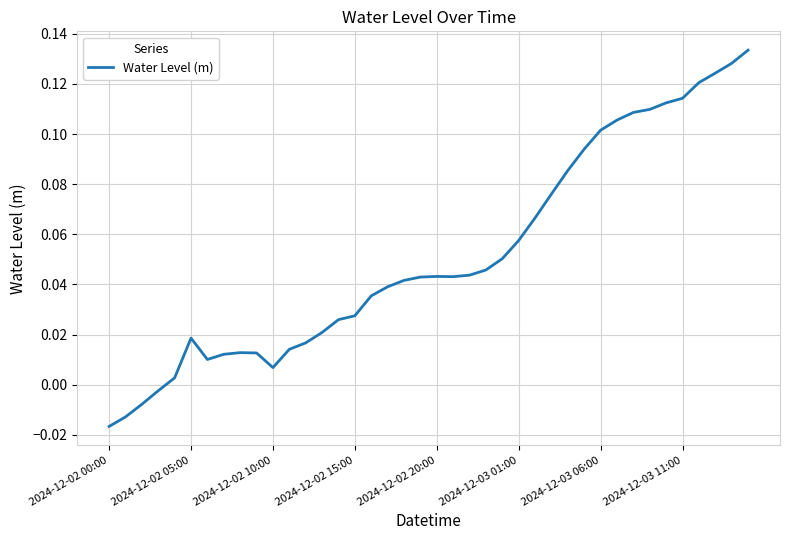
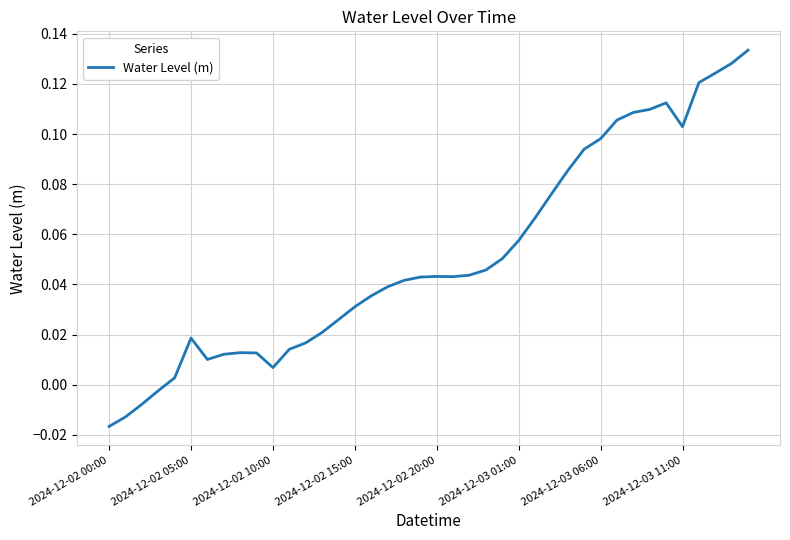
  {
    "2024-12-02 00:00": -0.017,
    "2024-12-02 05:00": 0.019,
    "2024-12-02 10:00": 0.007,
-   "2024-12-02 15:00": 0.027,
+   "2024-12-02 15:00": 0.031,
    "2024-12-02 20:00": 0.043,
    "2024-12-03 01:00": 0.058,
-   "2024-12-03 06:00": 0.102,
-   "2024-12-03 11:00": 0.114
+   "2024-12-03 06:00": 0.098,
+   "2024-12-03 11:00": 0.103
  }
